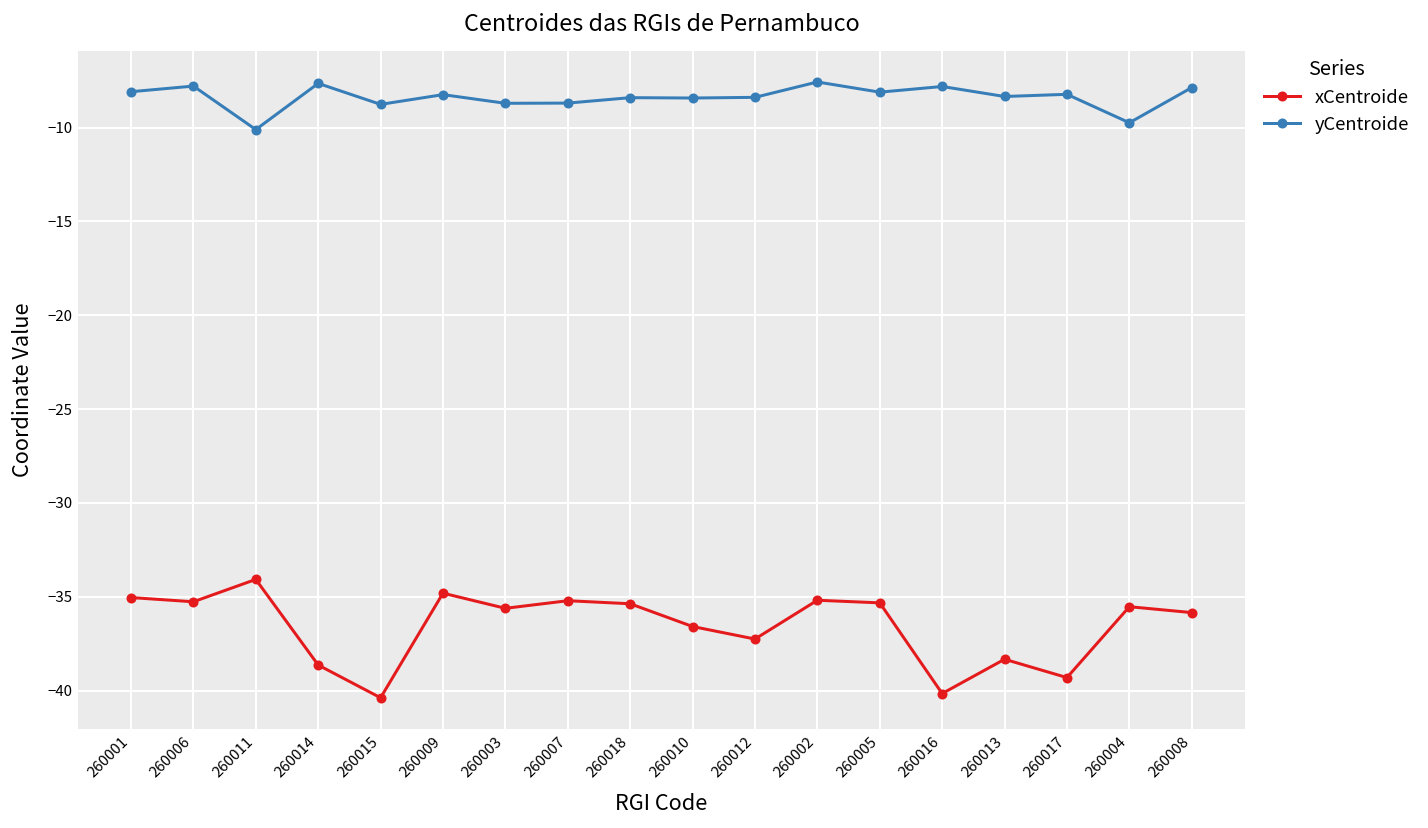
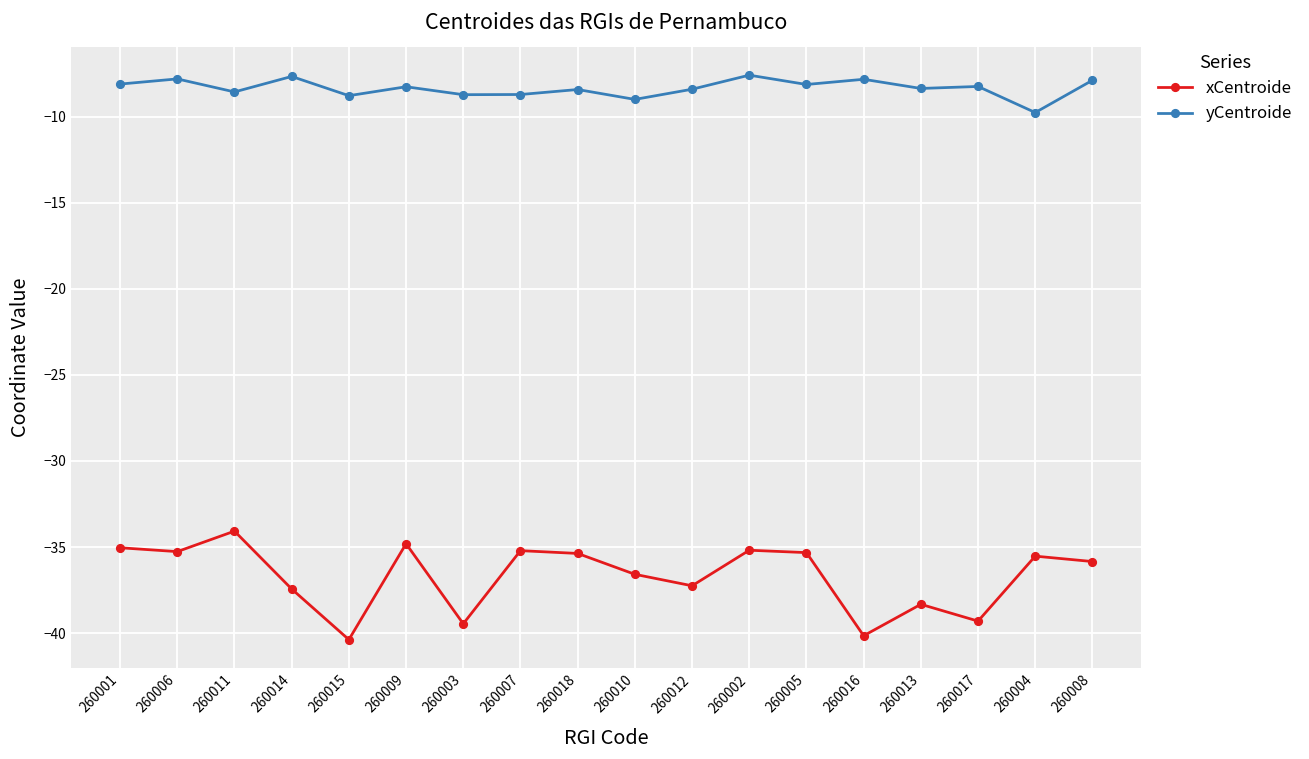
  {
    "xCentroide": {
      "260001": -35.0,
      "260006": -35.3,
      "260011": -34.1,
-     "260014": -38.6,
+     "260014": -37.4,
      "260015": -40.4,
      "260009": -34.8,
-     "260003": -35.6,
+     "260003": -39.5,
      "260007": -35.2,
      "260018": -35.4,
      "260010": -36.6,
      "260012": -37.3,
      "260002": -35.2,
      "260005": -35.3,
      "260016": -40.2,
      "260013": -38.3,
      "260017": -39.3,
      "260004": -35.5,
      "260008": -35.8
    },
    "yCentroide": {
      "260001": -8.1,
      "260006": -7.8,
-     "260011": -10.1,
+     "260011": -8.5,
      "260014": -7.6,
      "260015": -8.8,
      "260009": -8.2,
      "260003": -8.7,
      "260007": -8.7,
      "260018": -8.4,
-     "260010": -8.4,
+     "260010": -9.0,
      "260012": -8.4,
      "260002": -7.6,
      "260005": -8.1,
      "260016": -7.8,
      "260013": -8.3,
      "260017": -8.2,
      "260004": -9.7,
      "260008": -7.9
    }
  }
